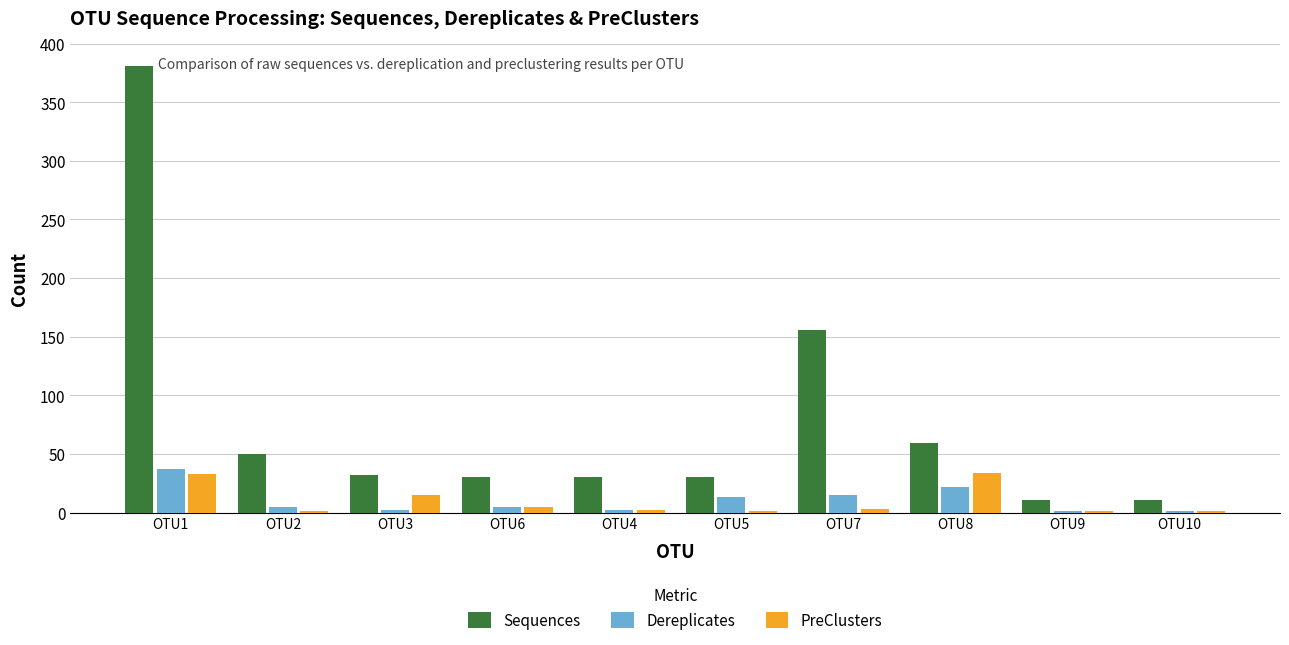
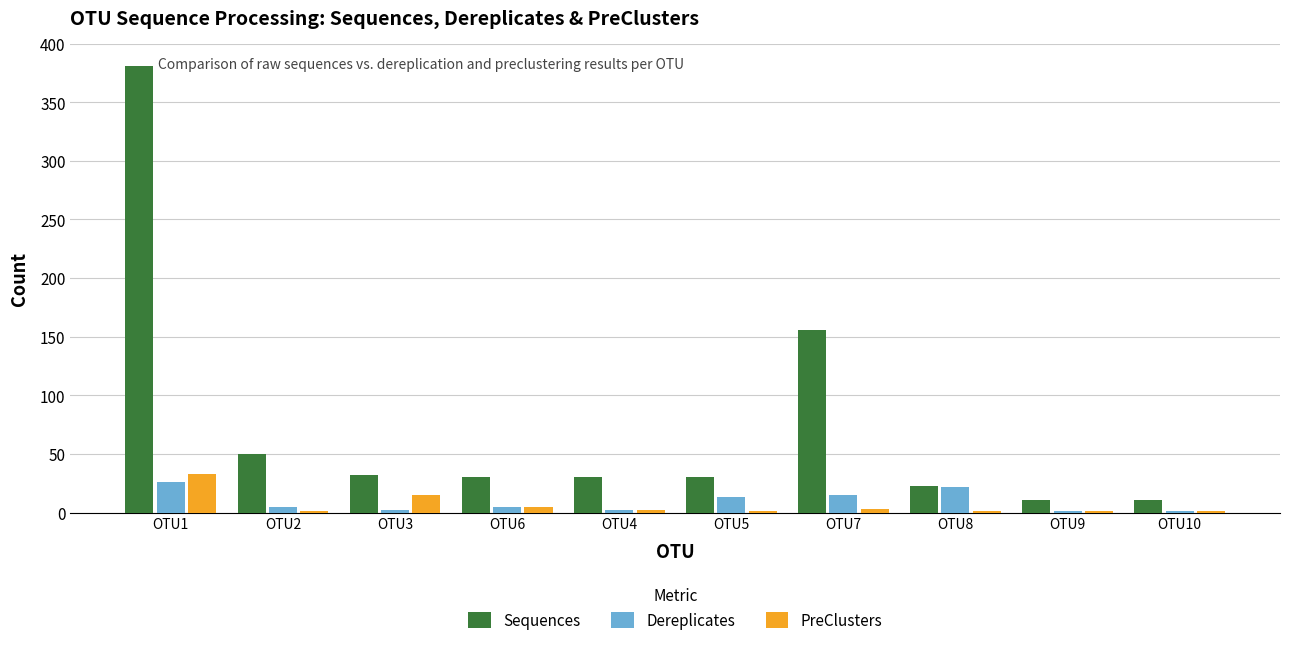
  {
    "Sequences": {
      "OTU1": 381,
      "OTU2": 50,
      "OTU3": 32,
      "OTU6": 30,
      "OTU4": 30,
      "OTU5": 30,
      "OTU7": 156,
-     "OTU8": 59,
+     "OTU8": 23,
      "OTU9": 11,
      "OTU10": 11
    },
    "Dereplicates": {
-     "OTU1": 37,
+     "OTU1": 26,
      "OTU2": 5,
      "OTU6": 5,
      "OTU5": 13,
      "OTU7": 15,
      "OTU8": 22
    },
    "PreClusters": {
      "OTU1": 33,
      "OTU3": 15,
      "OTU6": 5,
      "OTU7": 3,
-     "OTU8": 34
+     "OTU8": 1
    }
  }
